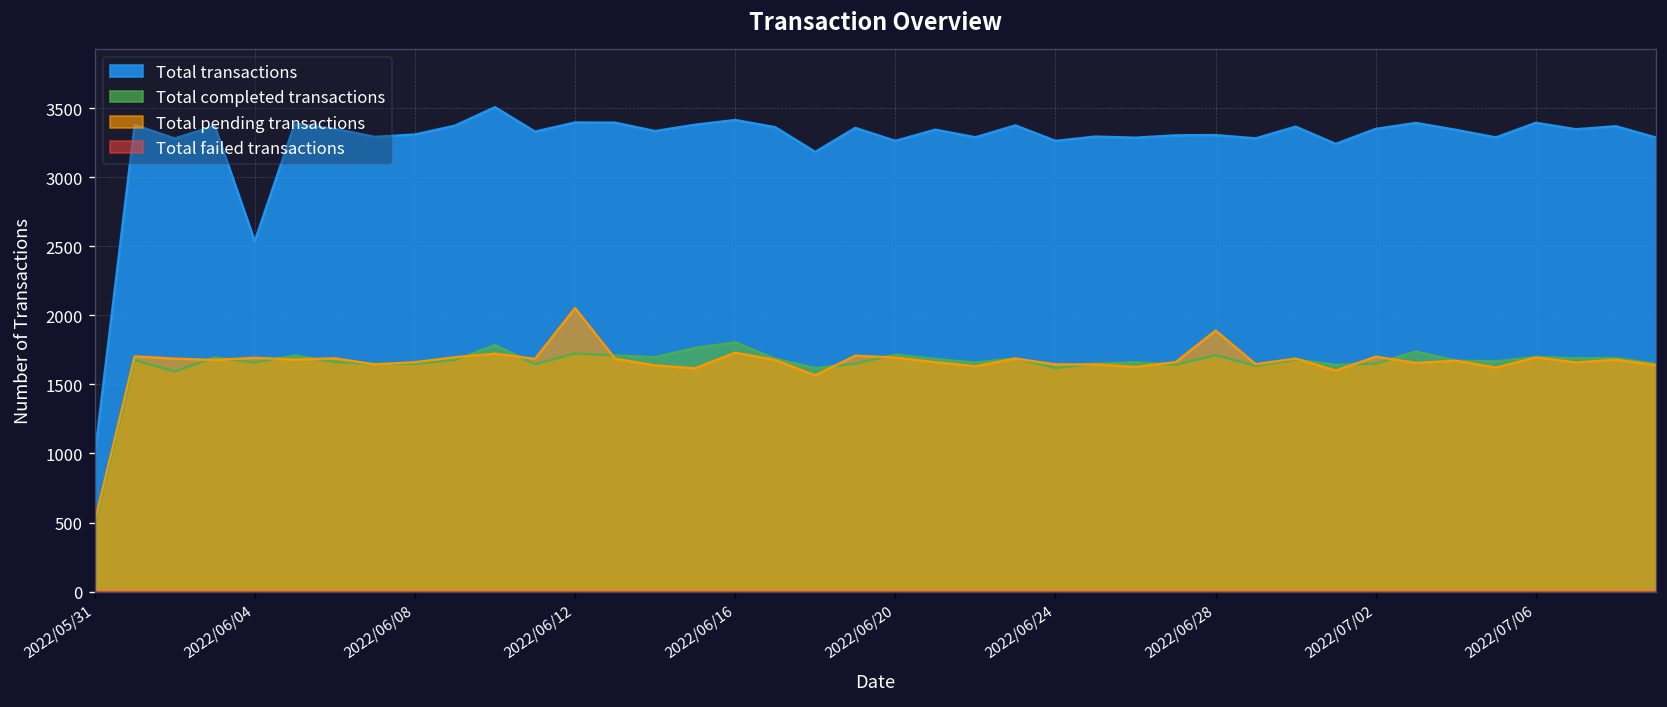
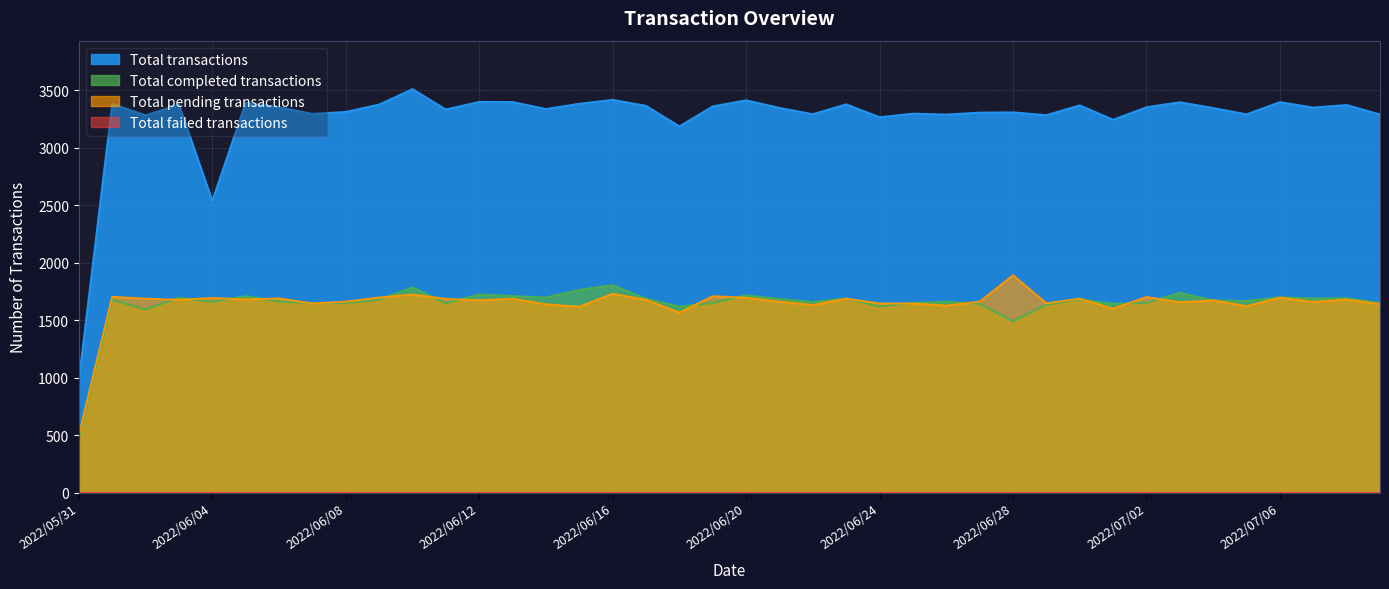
  {
    "Total transactions": {
      "2022/05/31": 980,
      "2022/06/04": 2540,
      "2022/06/08": 3310,
      "2022/06/12": 3400,
      "2022/06/16": 3420,
-     "2022/06/20": 3260,
+     "2022/06/20": 3410,
      "2022/06/24": 3260,
      "2022/06/28": 3310,
      "2022/07/02": 3350,
      "2022/07/06": 3400
    },
    "Total completed transactions": {
      "2022/05/31": 480,
      "2022/06/04": 1660,
      "2022/06/12": 1720,
      "2022/06/16": 1810,
      "2022/06/24": 1620,
-     "2022/06/28": 1710,
+     "2022/06/28": 1490,
      "2022/07/02": 1650
    },
    "Total pending transactions": {
      "2022/05/31": 500,
      "2022/06/04": 1690,
-     "2022/06/12": 2050,
+     "2022/06/12": 1670,
      "2022/06/16": 1730,
      "2022/06/24": 1650,
      "2022/06/28": 1890,
      "2022/07/02": 1700
    },
    "Total failed transactions": {
      "2022/05/31": 0,
      "2022/06/04": 0,
      "2022/06/08": 0,
      "2022/06/12": 0,
      "2022/06/16": 0,
      "2022/06/20": 0,
      "2022/06/24": 0,
      "2022/06/28": 0,
      "2022/07/02": 0,
      "2022/07/06": 0
    }
  }
